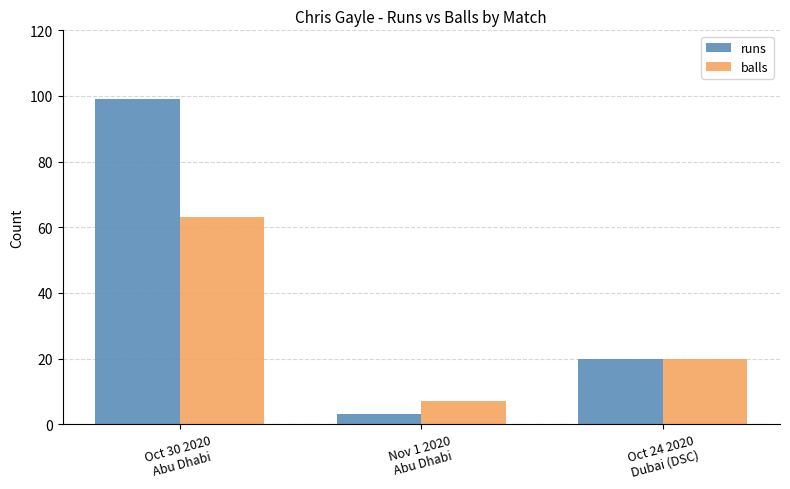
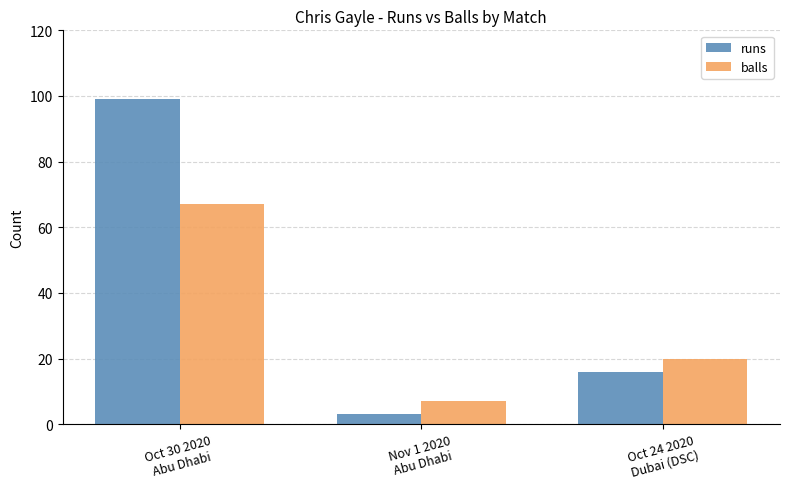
  {
    "runs": {
      "Oct 30 2020 Abu Dhabi": 99,
      "Nov 1 2020 Abu Dhabi": 3,
-     "Oct 24 2020 Dubai (DSC)": 20
+     "Oct 24 2020 Dubai (DSC)": 16
    },
    "balls": {
-     "Oct 30 2020 Abu Dhabi": 63,
+     "Oct 30 2020 Abu Dhabi": 67,
      "Nov 1 2020 Abu Dhabi": 7,
      "Oct 24 2020 Dubai (DSC)": 20
    }
  }
